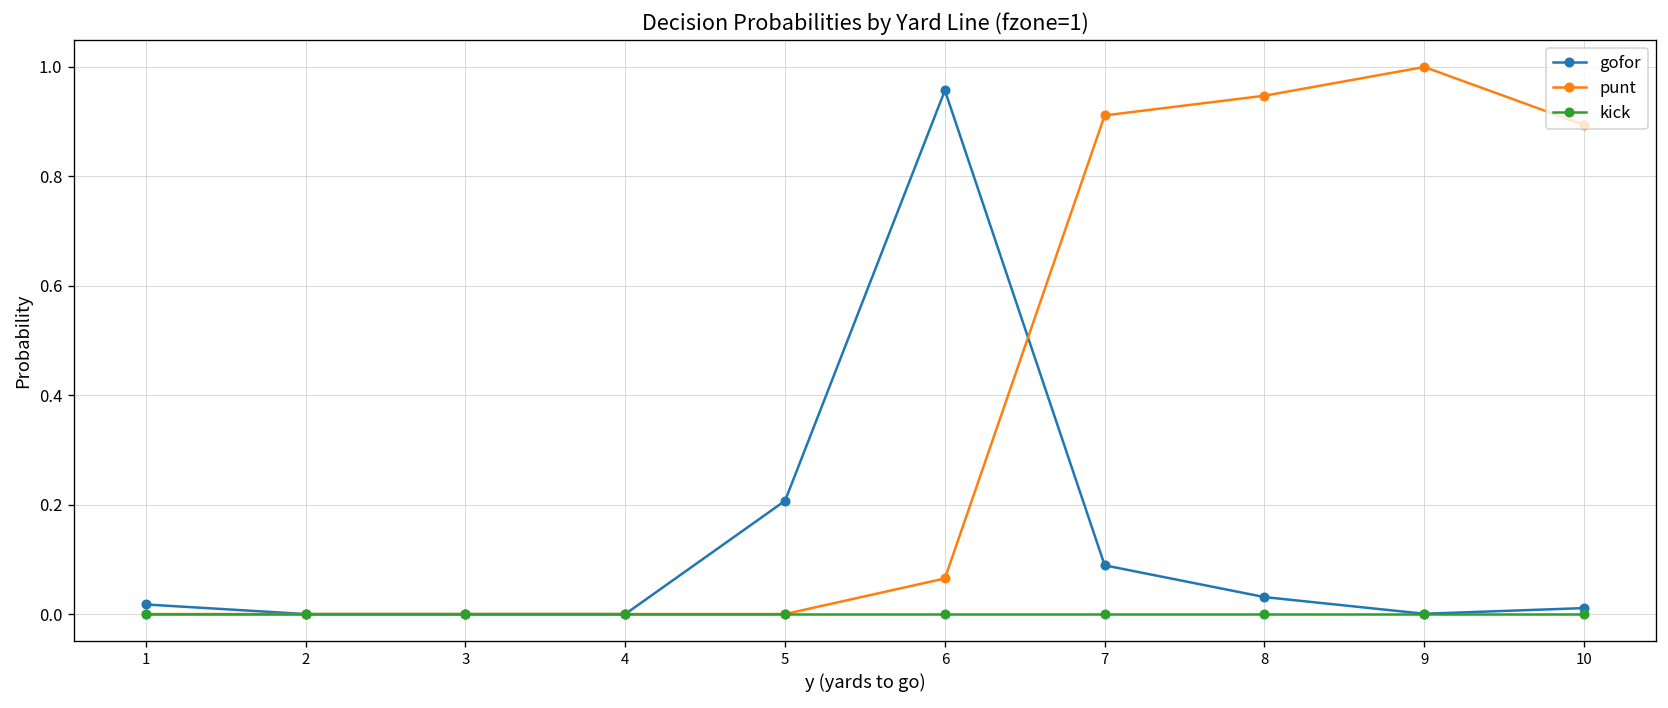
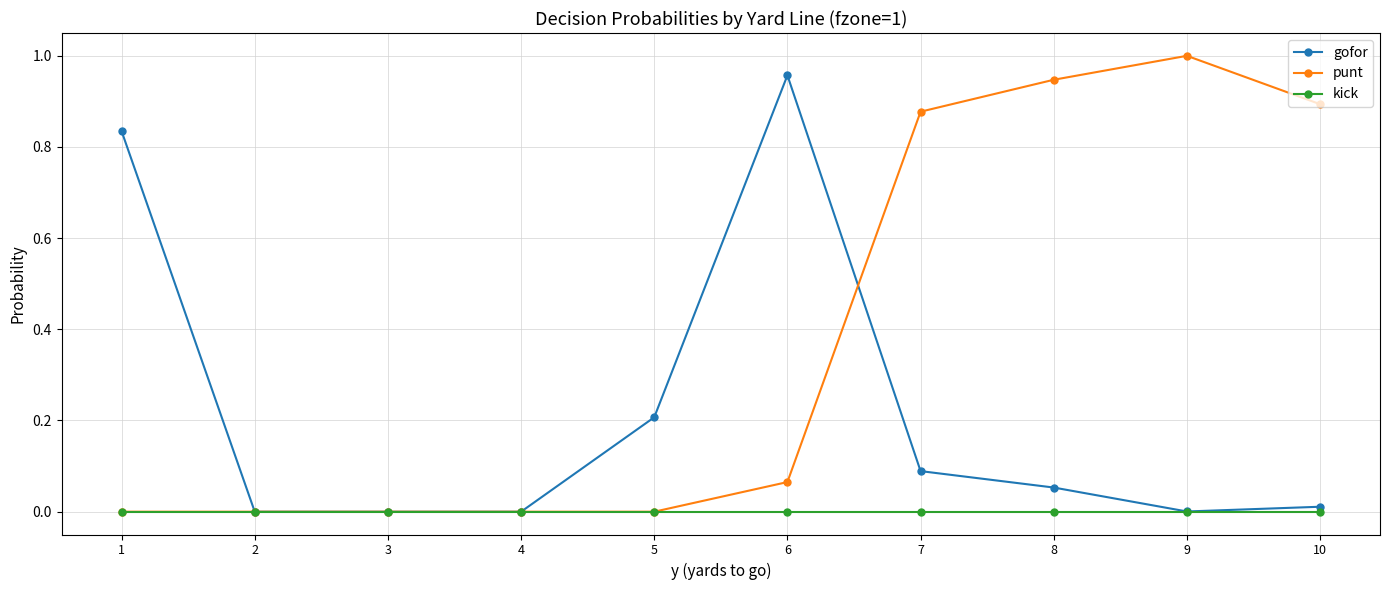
  {
    "gofor": {
-     "1": 0.02,
+     "1": 0.83,
      "5": 0.21,
      "6": 0.96,
      "7": 0.09,
-     "8": 0.03,
+     "8": 0.05,
      "10": 0.01
    },
    "punt": {
      "6": 0.07,
-     "7": 0.91,
+     "7": 0.88,
      "8": 0.95,
      "9": 1.00
    },
    "kick": {
      "6": 0.00,
      "7": 0.00,
      "8": 0.00,
      "10": 0.00
    }
  }
